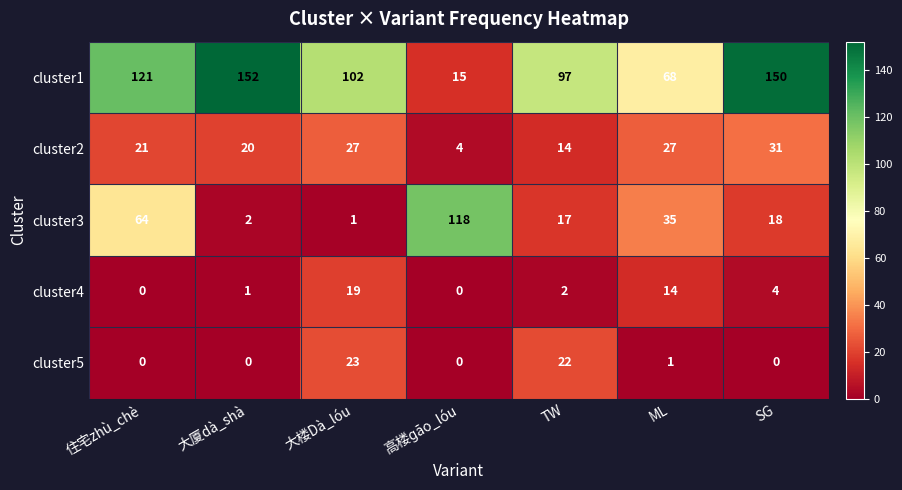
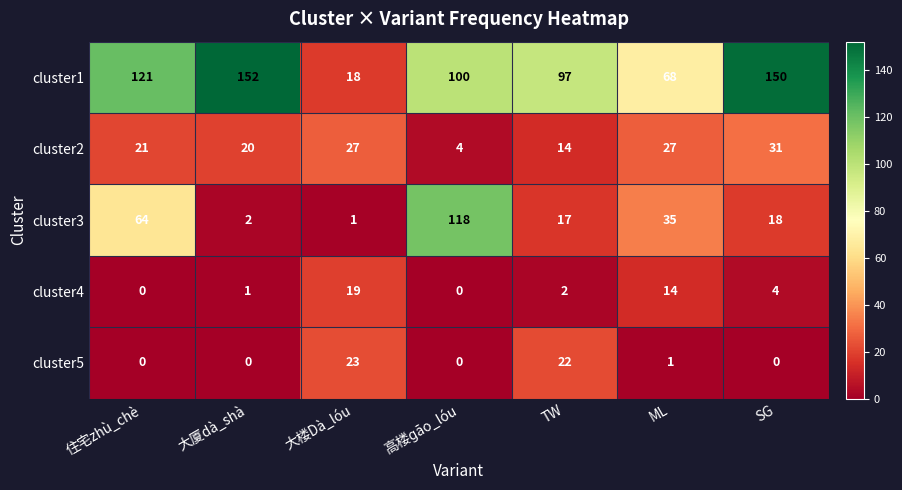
  {
    "cluster1": {
      "住宅zhù_chè": 121,
      "大厦dà_shà": 152,
-     "大楼Dà_lóu": 102,
-     "高楼ɡāo_lóu": 15,
+     "大楼Dà_lóu": 18,
+     "高楼ɡāo_lóu": 100,
      "TW": 97,
      "ML": 68,
      "SG": 150
    },
    "cluster2": {
      "住宅zhù_chè": 21,
      "大厦dà_shà": 20,
      "大楼Dà_lóu": 27,
      "高楼ɡāo_lóu": 4,
      "TW": 14,
      "ML": 27,
      "SG": 31
    },
    "cluster3": {
      "住宅zhù_chè": 64,
      "大厦dà_shà": 2,
      "大楼Dà_lóu": 1,
      "高楼ɡāo_lóu": 118,
      "TW": 17,
      "ML": 35,
      "SG": 18
    },
    "cluster4": {
      "住宅zhù_chè": 0,
      "大厦dà_shà": 1,
      "大楼Dà_lóu": 19,
      "高楼ɡāo_lóu": 0,
      "TW": 2,
      "ML": 14,
      "SG": 4
    },
    "cluster5": {
      "住宅zhù_chè": 0,
      "大厦dà_shà": 0,
      "大楼Dà_lóu": 23,
      "高楼ɡāo_lóu": 0,
      "TW": 22,
      "ML": 1,
      "SG": 0
    }
  }
